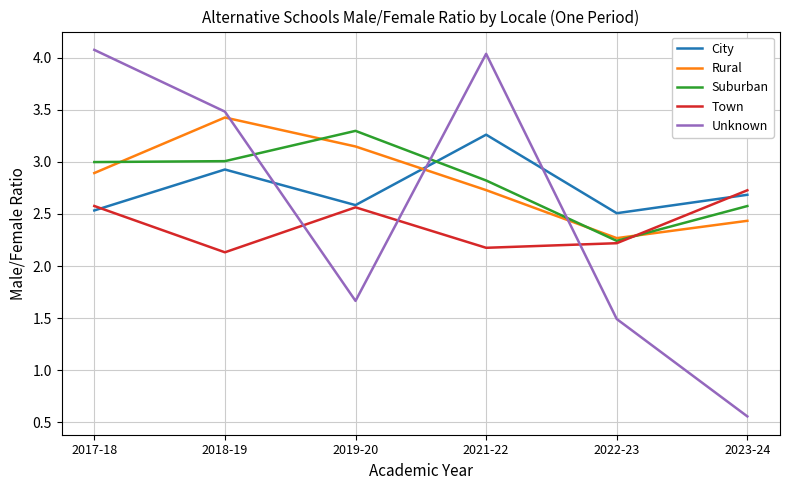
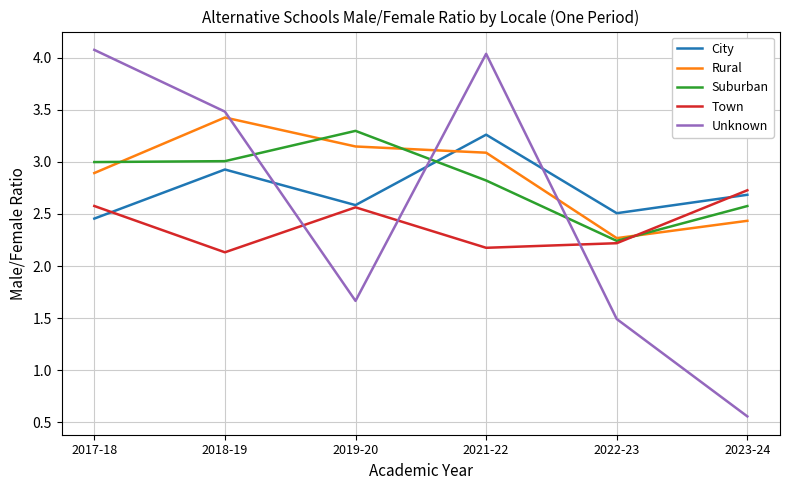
  {
    "City": {
-     "2017-18": 2.53,
+     "2017-18": 2.46,
      "2018-19": 2.93,
      "2021-22": 3.26,
      "2022-23": 2.51,
      "2023-24": 2.68
    },
    "Rural": {
      "2017-18": 2.89,
      "2018-19": 3.43,
      "2019-20": 3.15,
-     "2021-22": 2.73,
+     "2021-22": 3.09,
      "2022-23": 2.27,
      "2023-24": 2.43
    },
    "Suburban": {
      "2017-18": 3.00,
      "2018-19": 3.01,
      "2019-20": 3.30,
      "2021-22": 2.82,
      "2023-24": 2.58
    },
    "Town": {
      "2017-18": 2.58,
      "2018-19": 2.13,
      "2021-22": 2.17,
      "2023-24": 2.73
    },
    "Unknown": {
      "2017-18": 4.07,
      "2018-19": 3.48,
      "2019-20": 1.67,
      "2021-22": 4.04,
      "2022-23": 1.49,
      "2023-24": 0.56
    }
  }
